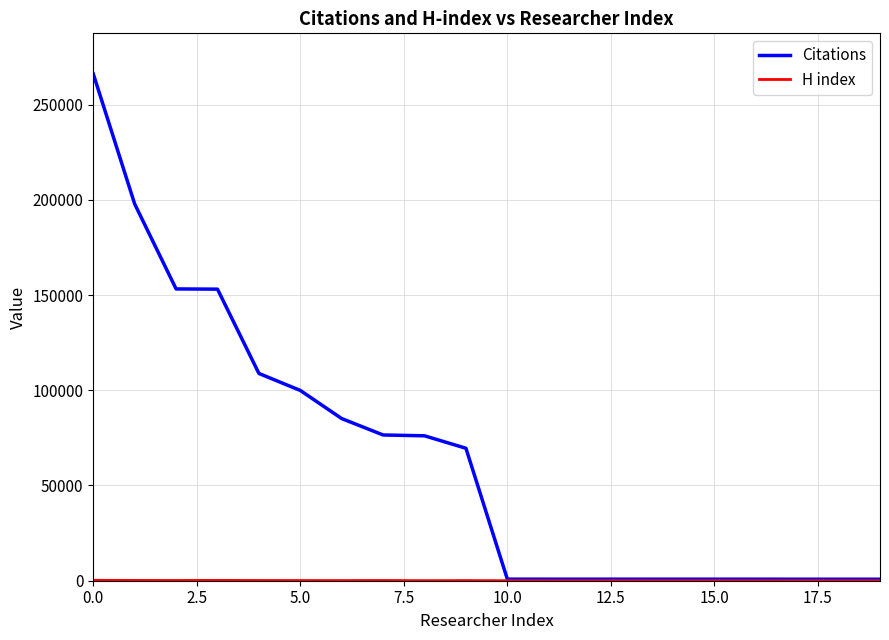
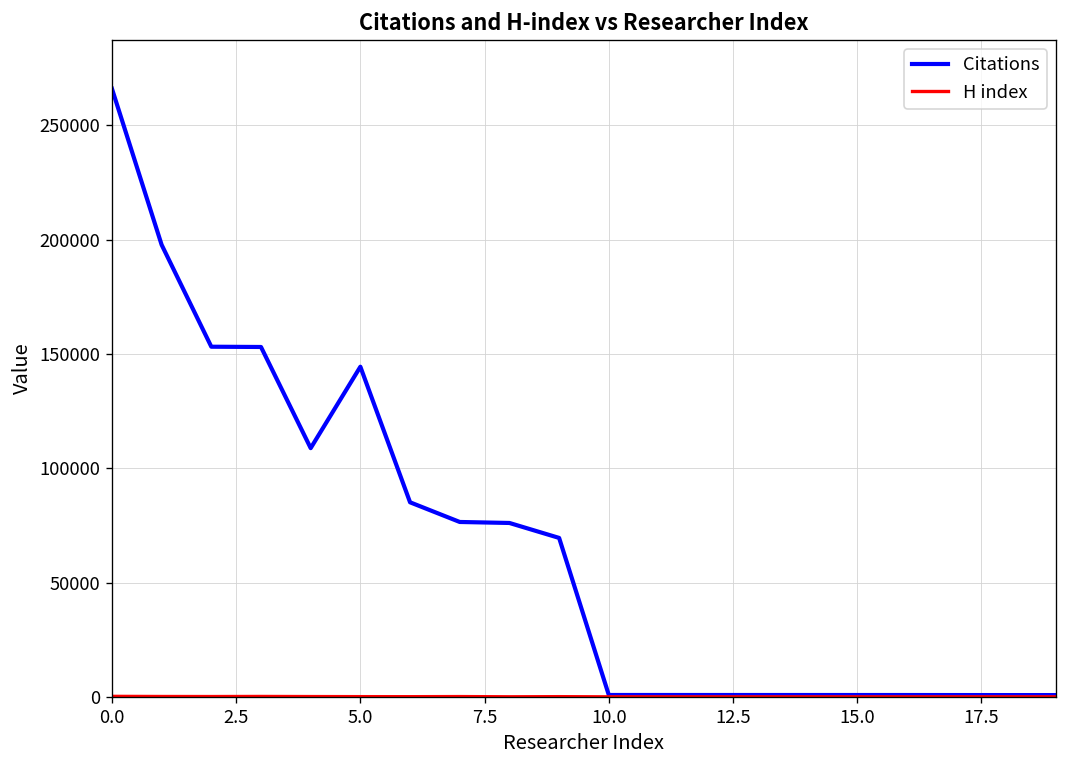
  {
    "Citations": {
      "0.0": 266000,
-     "5.0": 100000
+     "5.0": 144000
    },
    "H index": {
      "0.0": 0,
      "5.0": 0
    }
  }
